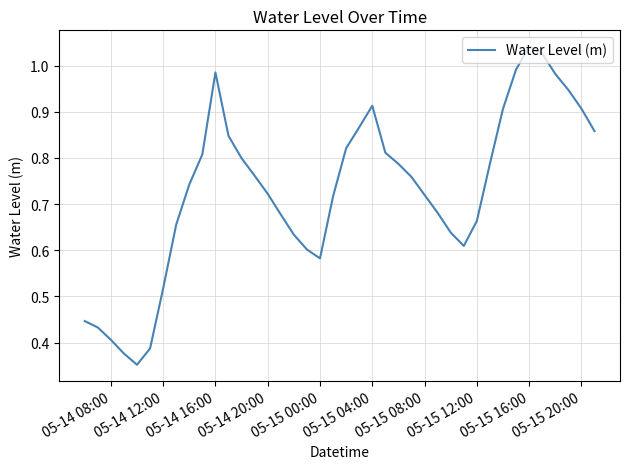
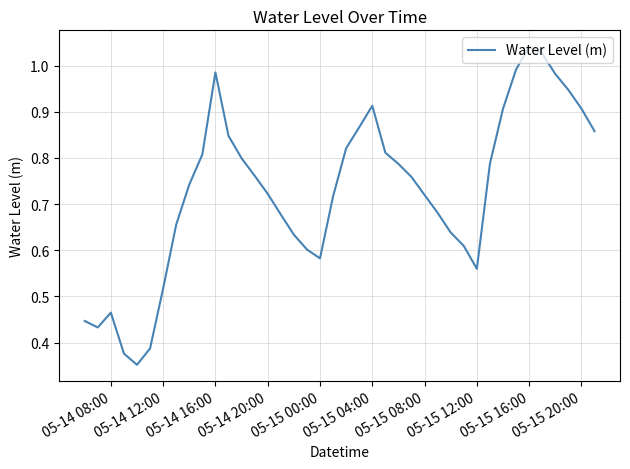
  {
-   "05-14 08:00": 0.41,
+   "05-14 08:00": 0.46,
    "05-14 12:00": 0.52,
    "05-14 16:00": 0.99,
    "05-14 20:00": 0.72,
    "05-15 00:00": 0.58,
    "05-15 04:00": 0.91,
    "05-15 08:00": 0.72,
-   "05-15 12:00": 0.66,
+   "05-15 12:00": 0.56,
    "05-15 20:00": 0.91
  }
